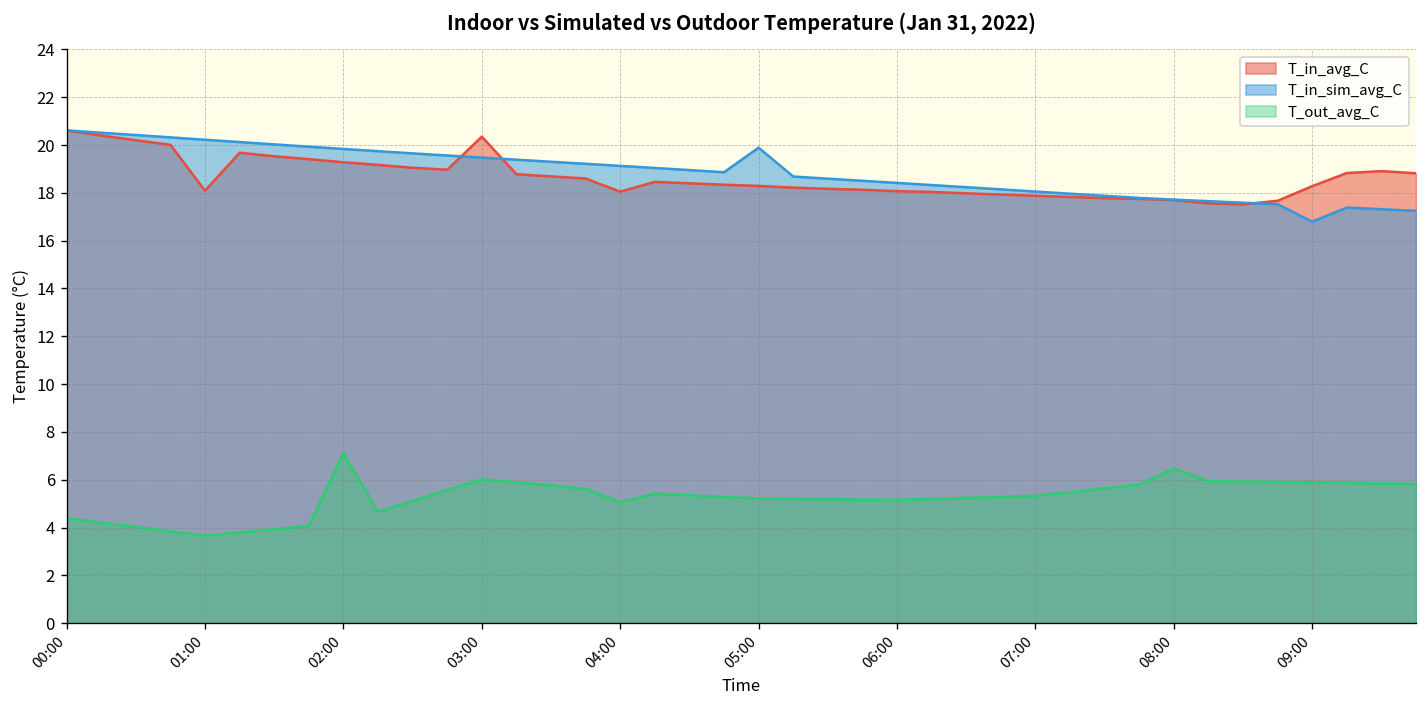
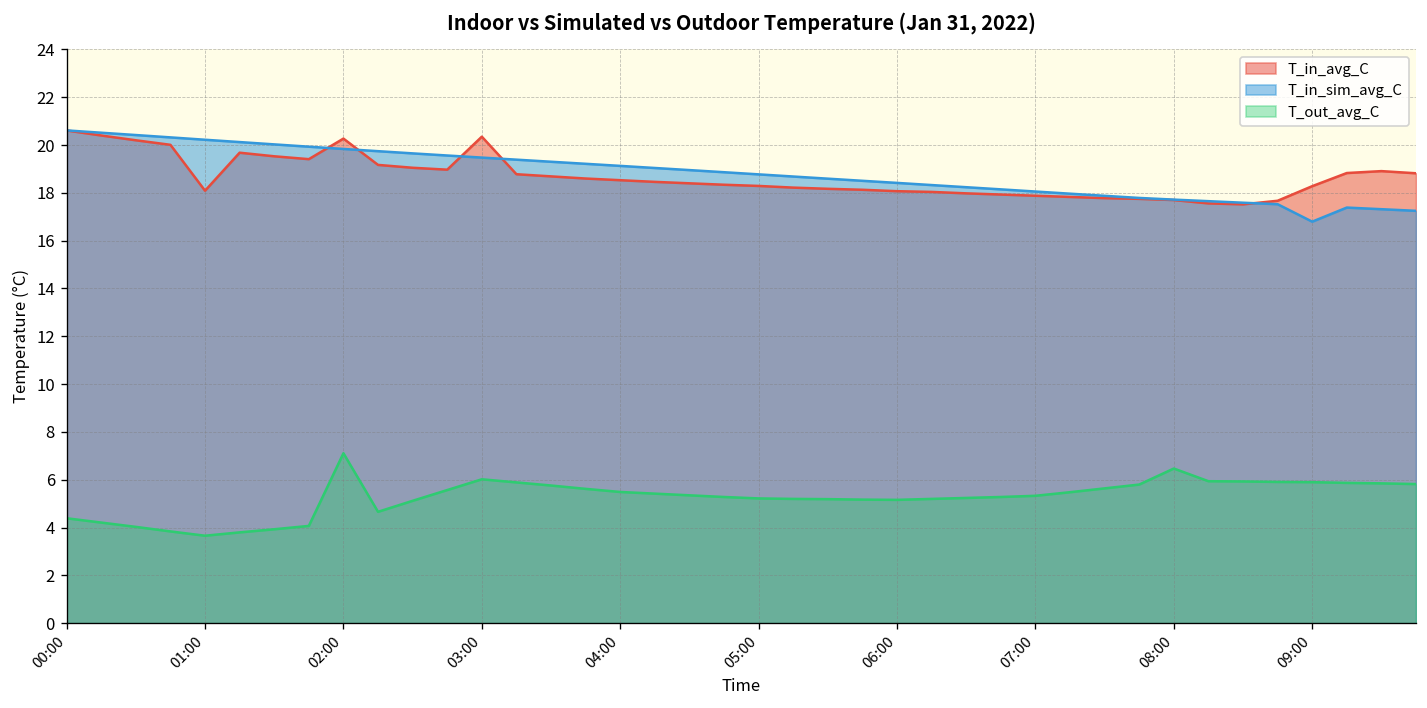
  {
    "T_in_avg_C": {
      "01:00": 18.1,
-     "02:00": 19.3,
+     "02:00": 20.3,
      "03:00": 20.4,
-     "04:00": 18.1,
+     "04:00": 18.5,
      "05:00": 18.3,
      "06:00": 18.1,
      "07:00": 17.9,
      "09:00": 18.3
    },
    "T_in_sim_avg_C": {
      "01:00": 20.2,
      "02:00": 19.8,
      "03:00": 19.5,
      "04:00": 19.1,
-     "05:00": 19.9,
+     "05:00": 18.8,
      "06:00": 18.4,
      "07:00": 18.1,
      "09:00": 16.8
    },
    "T_out_avg_C": {
      "00:00": 4.4,
      "01:00": 3.7,
      "02:00": 7.1,
      "03:00": 6.0,
-     "04:00": 5.1,
+     "04:00": 5.5,
      "05:00": 5.2,
      "06:00": 5.2,
      "07:00": 5.3,
      "08:00": 6.5,
      "09:00": 5.9
    }
  }
